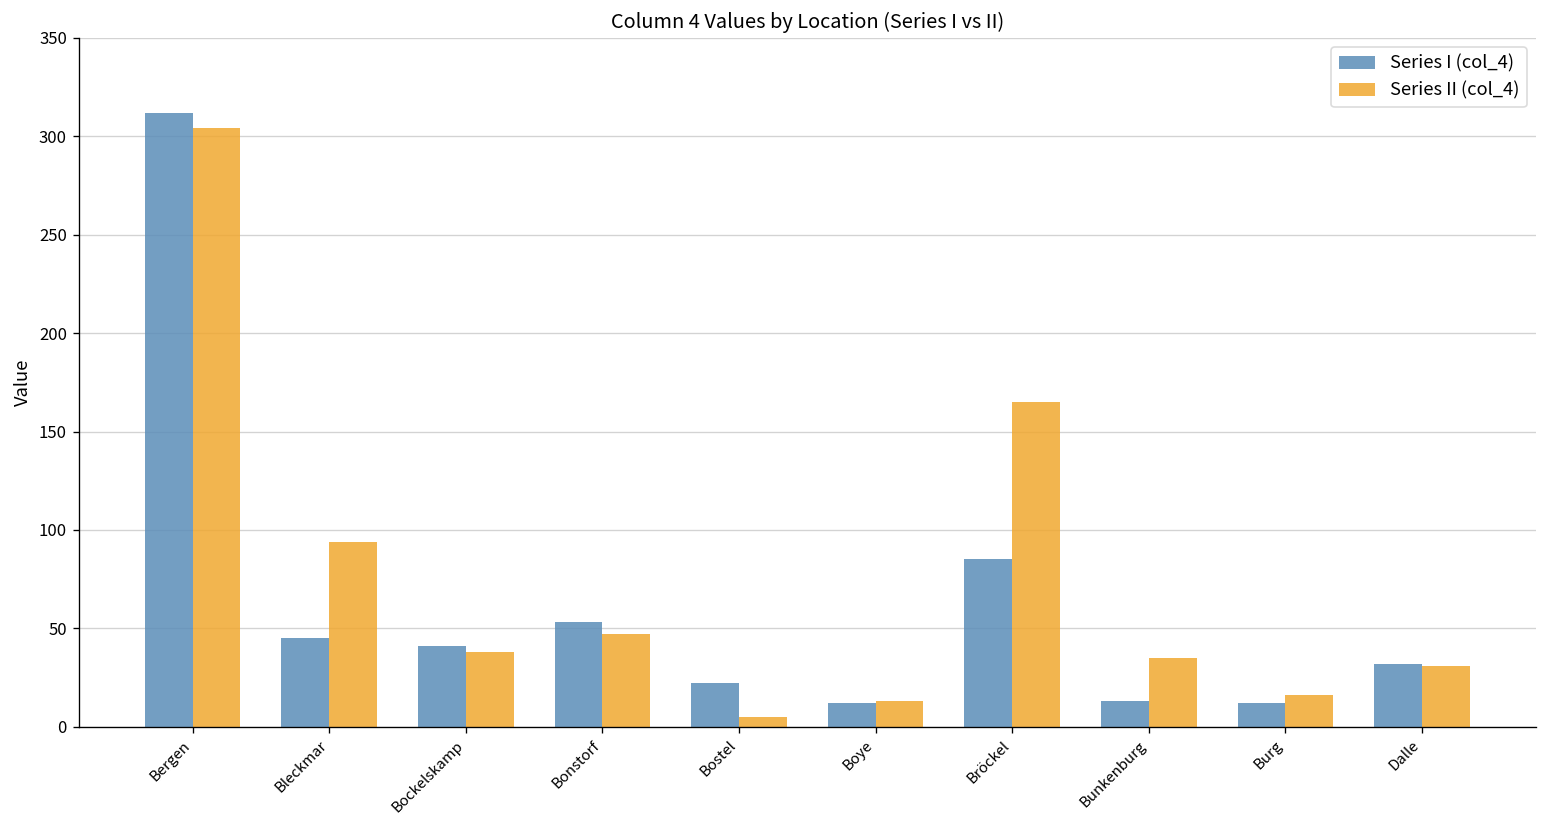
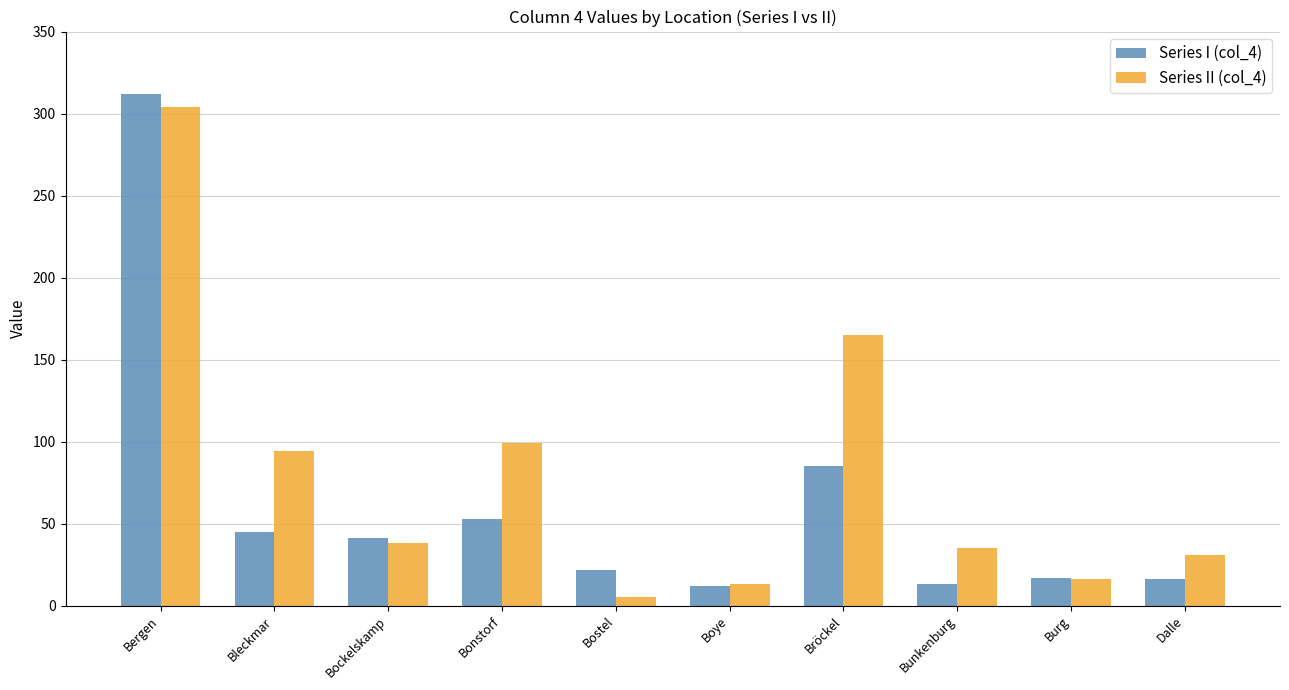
  {
    "Series I (col_4)": {
      "Bergen": 312,
      "Bleckmar": 45,
      "Bockelskamp": 41,
      "Bonstorf": 53,
      "Bostel": 22,
      "Boye": 12,
      "Bröckel": 85,
      "Bunkenburg": 13,
-     "Burg": 12,
-     "Dalle": 32
+     "Burg": 17,
+     "Dalle": 16
    },
    "Series II (col_4)": {
      "Bergen": 304,
      "Bleckmar": 94,
      "Bockelskamp": 38,
-     "Bonstorf": 47,
+     "Bonstorf": 99,
      "Bostel": 5,
      "Boye": 13,
      "Bröckel": 165,
      "Bunkenburg": 35,
      "Burg": 16,
      "Dalle": 31
    }
  }
